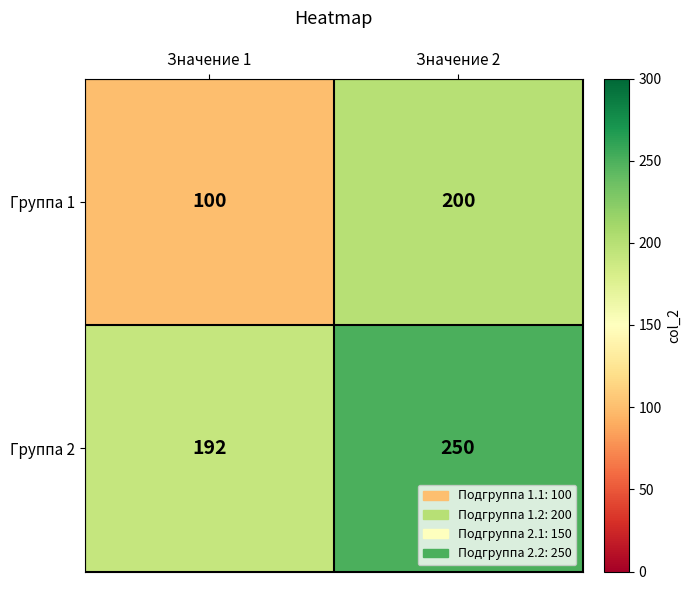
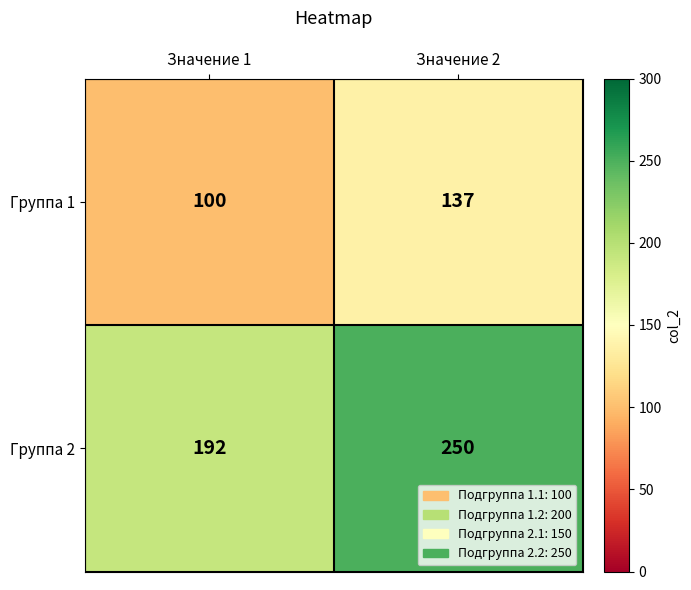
  {
    "Группа 1": {
      "Значение 1": 100,
-     "Значение 2": 200
+     "Значение 2": 137
    },
    "Группа 2": {
      "Значение 1": 192,
      "Значение 2": 250
    }
  }
